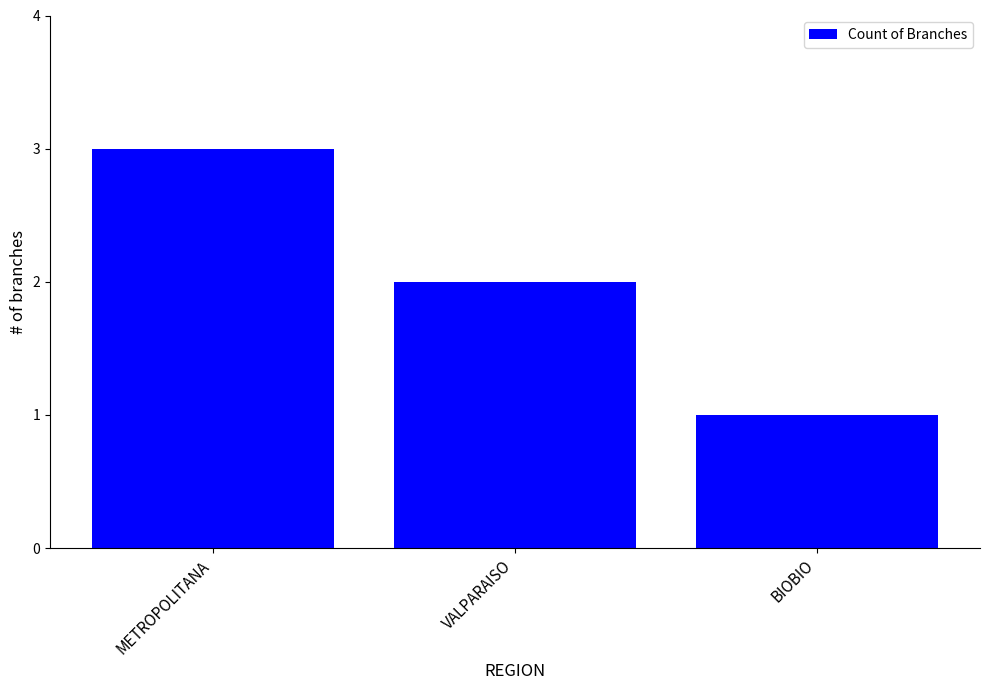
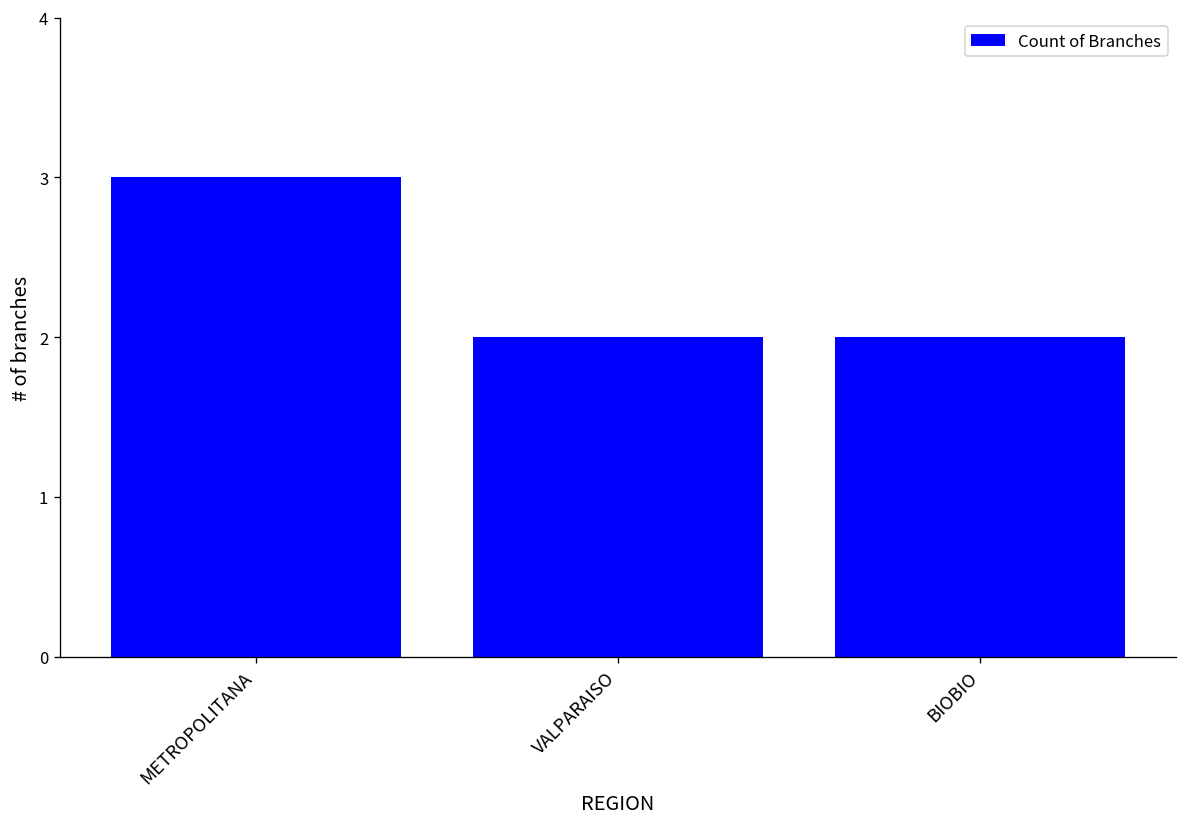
  {
    "METROPOLITANA": 3,
    "VALPARAISO": 2,
-   "BIOBIO": 1
+   "BIOBIO": 2
  }
